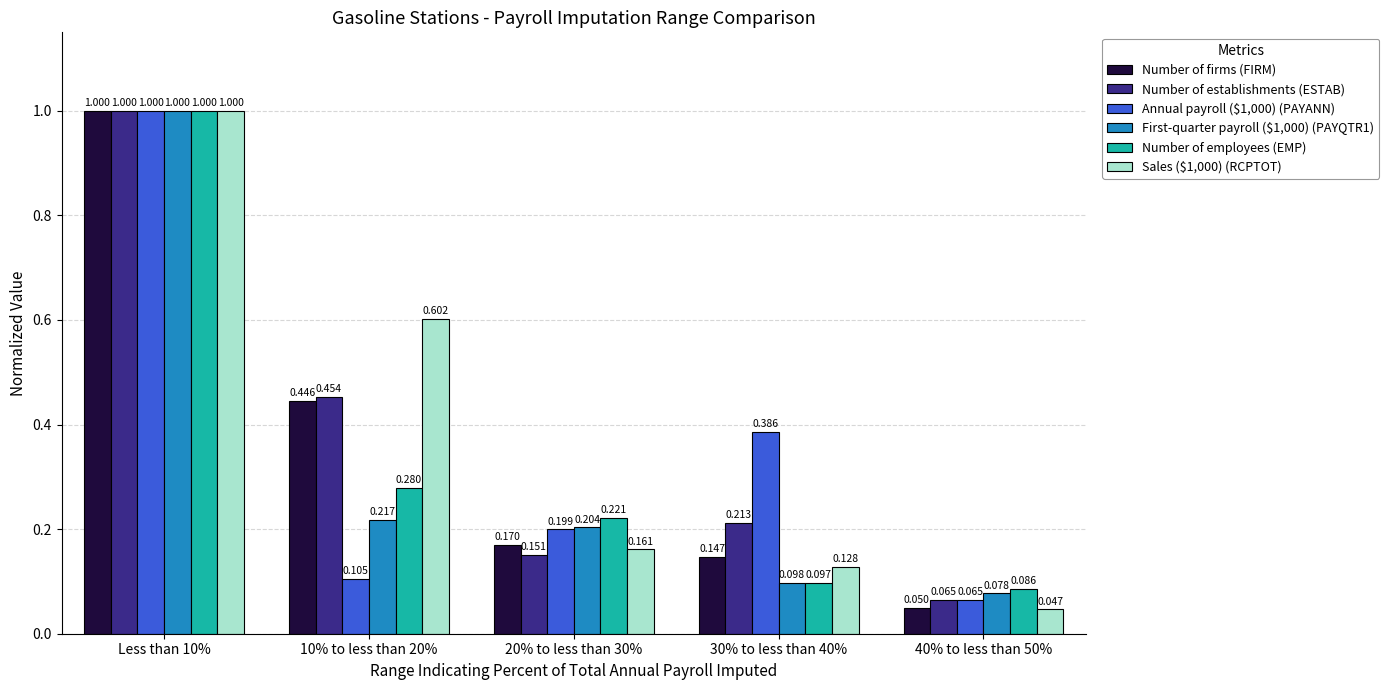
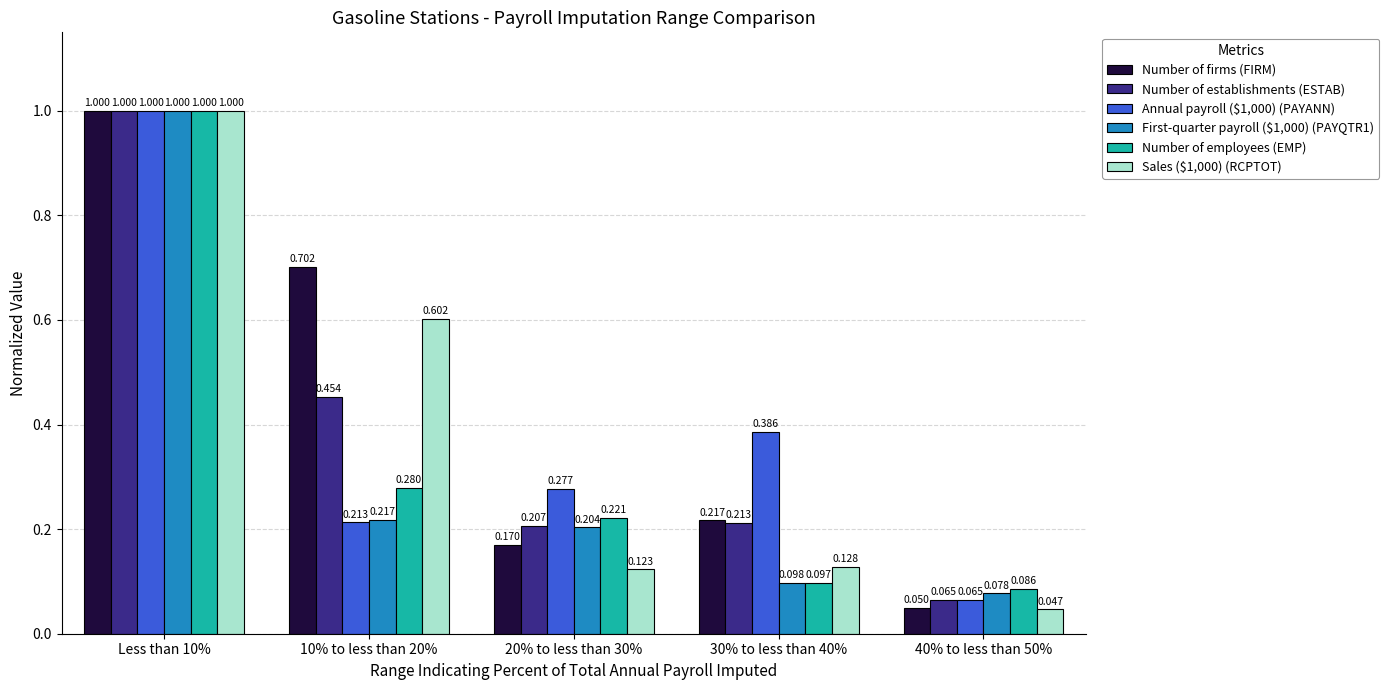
  {
    "Number of firms (FIRM)": {
      "Less than 10%": 1.000,
-     "10% to less than 20%": 0.446,
+     "10% to less than 20%": 0.702,
      "20% to less than 30%": 0.170,
-     "30% to less than 40%": 0.147,
+     "30% to less than 40%": 0.217,
      "40% to less than 50%": 0.050
    },
    "Number of establishments (ESTAB)": {
      "Less than 10%": 1.000,
      "10% to less than 20%": 0.454,
-     "20% to less than 30%": 0.151,
+     "20% to less than 30%": 0.207,
      "30% to less than 40%": 0.213,
      "40% to less than 50%": 0.065
    },
    "Annual payroll ($1,000) (PAYANN)": {
      "Less than 10%": 1.000,
-     "10% to less than 20%": 0.105,
-     "20% to less than 30%": 0.199,
+     "10% to less than 20%": 0.213,
+     "20% to less than 30%": 0.277,
      "30% to less than 40%": 0.386,
      "40% to less than 50%": 0.065
    },
    "Sales ($1,000) (RCPTOT)": {
      "Less than 10%": 1.000,
      "10% to less than 20%": 0.602,
-     "20% to less than 30%": 0.161,
+     "20% to less than 30%": 0.123,
      "30% to less than 40%": 0.128,
      "40% to less than 50%": 0.047
    }
  }
